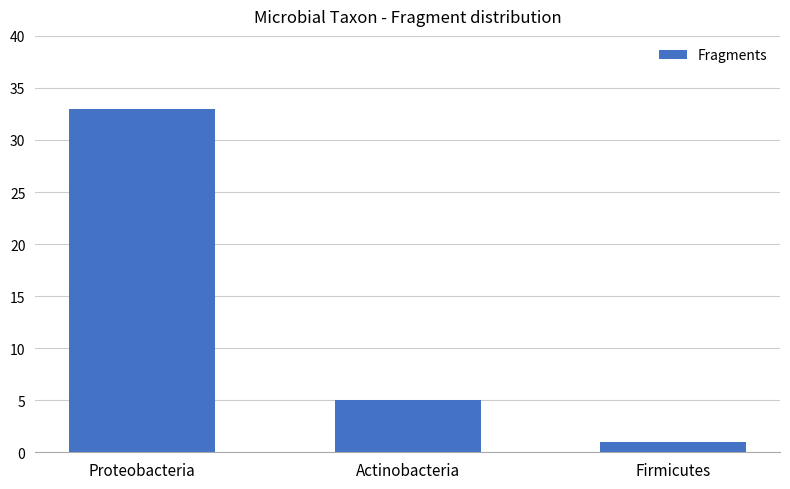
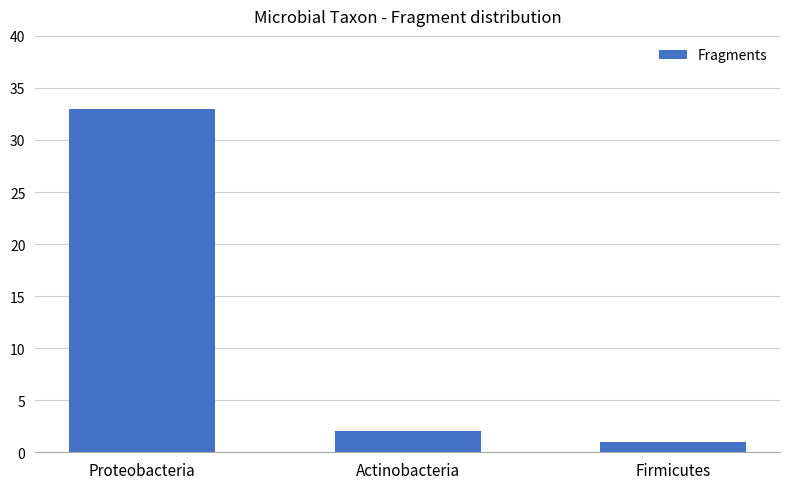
  {
    "Proteobacteria": 33,
-   "Actinobacteria": 5,
+   "Actinobacteria": 2,
    "Firmicutes": 1
  }
